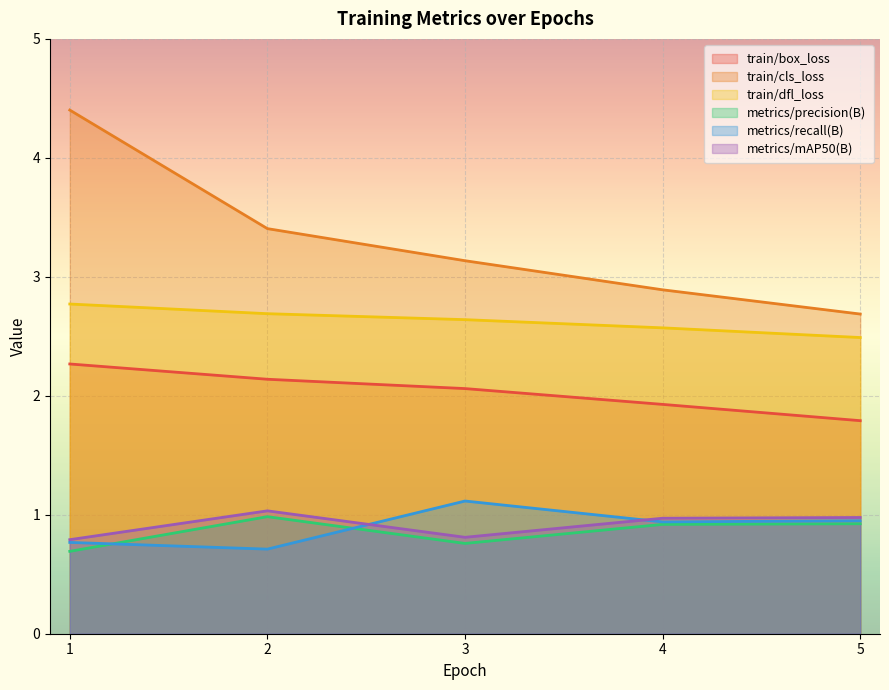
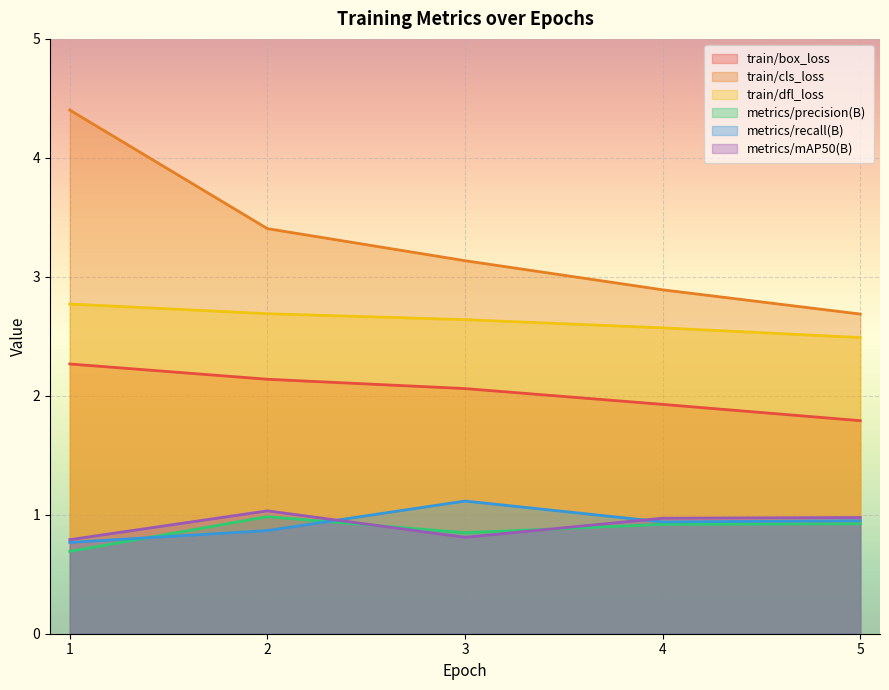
  {
    "metrics/precision(B)": {
      "1": 0.69,
      "2": 0.98,
-     "3": 0.76,
+     "3": 0.85,
      "5": 0.92
    },
    "metrics/recall(B)": {
      "1": 0.77,
-     "2": 0.71,
+     "2": 0.87,
      "3": 1.12,
      "5": 0.95
    },
    "metrics/mAP50(B)": {
      "1": 0.79,
      "2": 1.03,
      "3": 0.81,
      "4": 0.97,
      "5": 0.98
    }
  }
